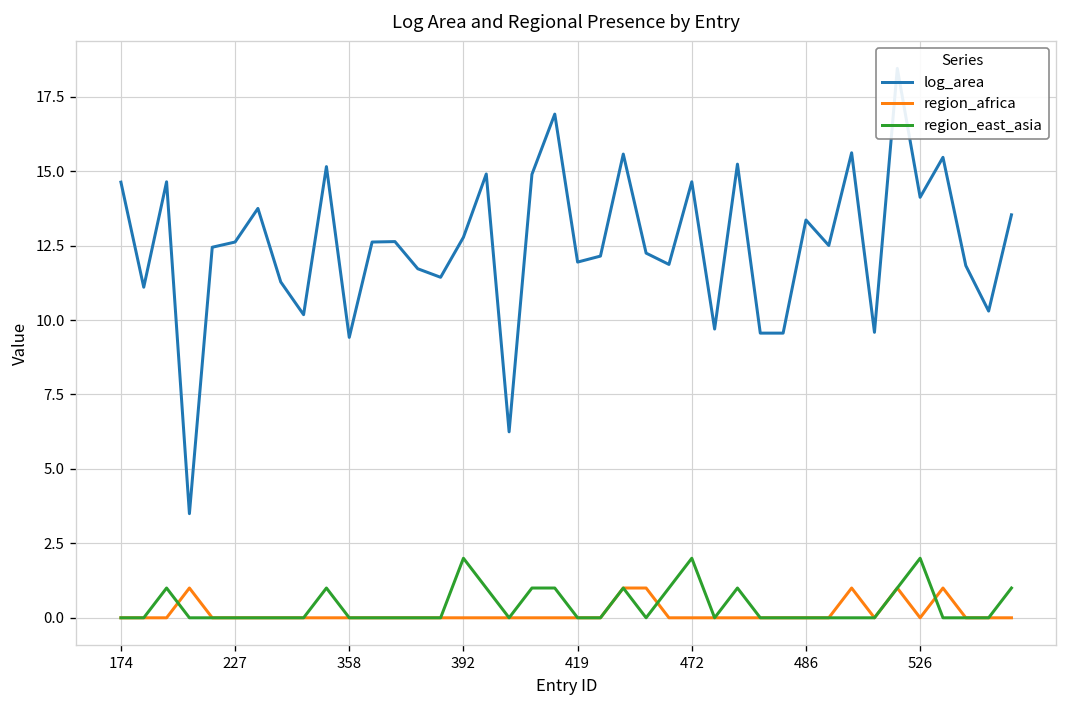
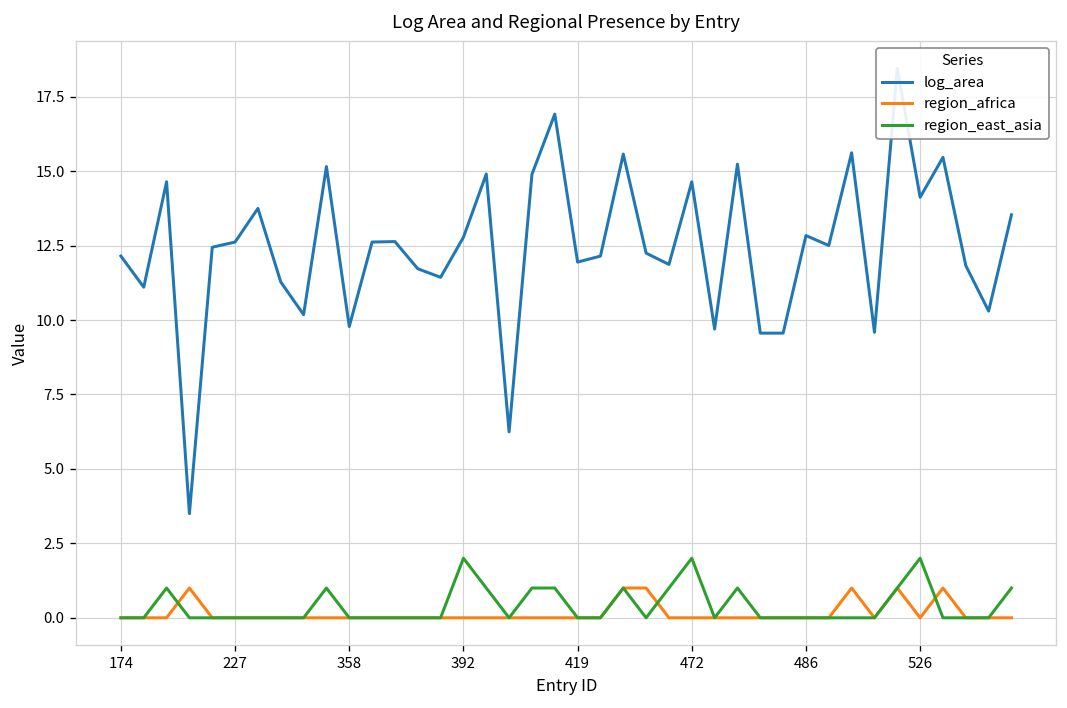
  {
    "log_area": {
-     "174": 14.6,
+     "174": 12.1,
      "227": 12.6,
-     "358": 9.4,
+     "358": 9.8,
      "392": 12.8,
      "419": 11.9,
      "472": 14.6,
-     "486": 13.4,
+     "486": 12.8,
      "526": 14.1
    },
    "region_africa": {
      "392": 0.0,
      "472": 0.0,
      "526": 0.0
    },
    "region_east_asia": {
      "392": 2.0,
      "472": 2.0,
      "526": 2.0
    }
  }
